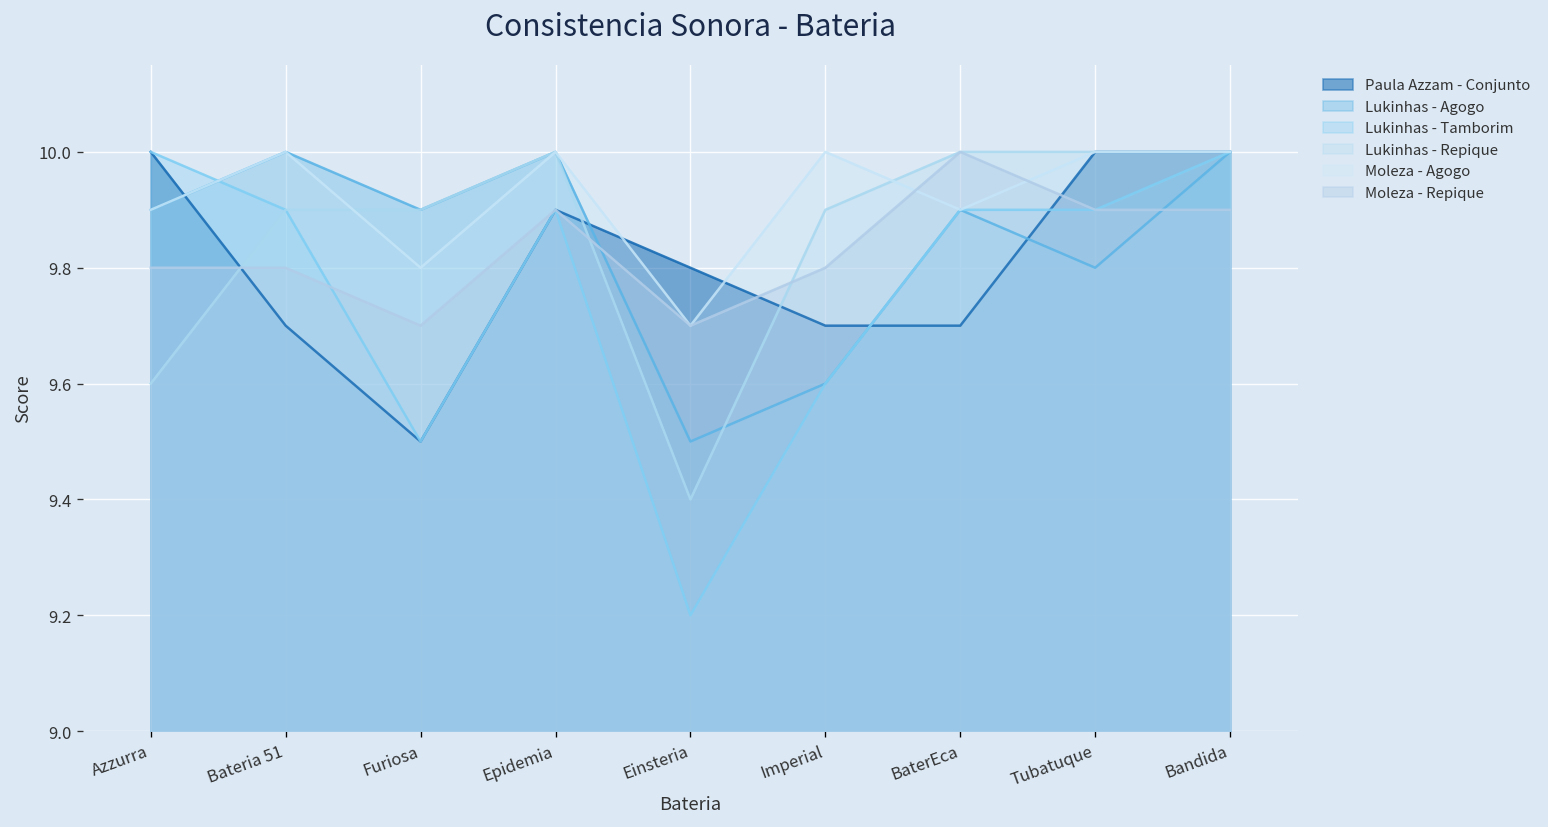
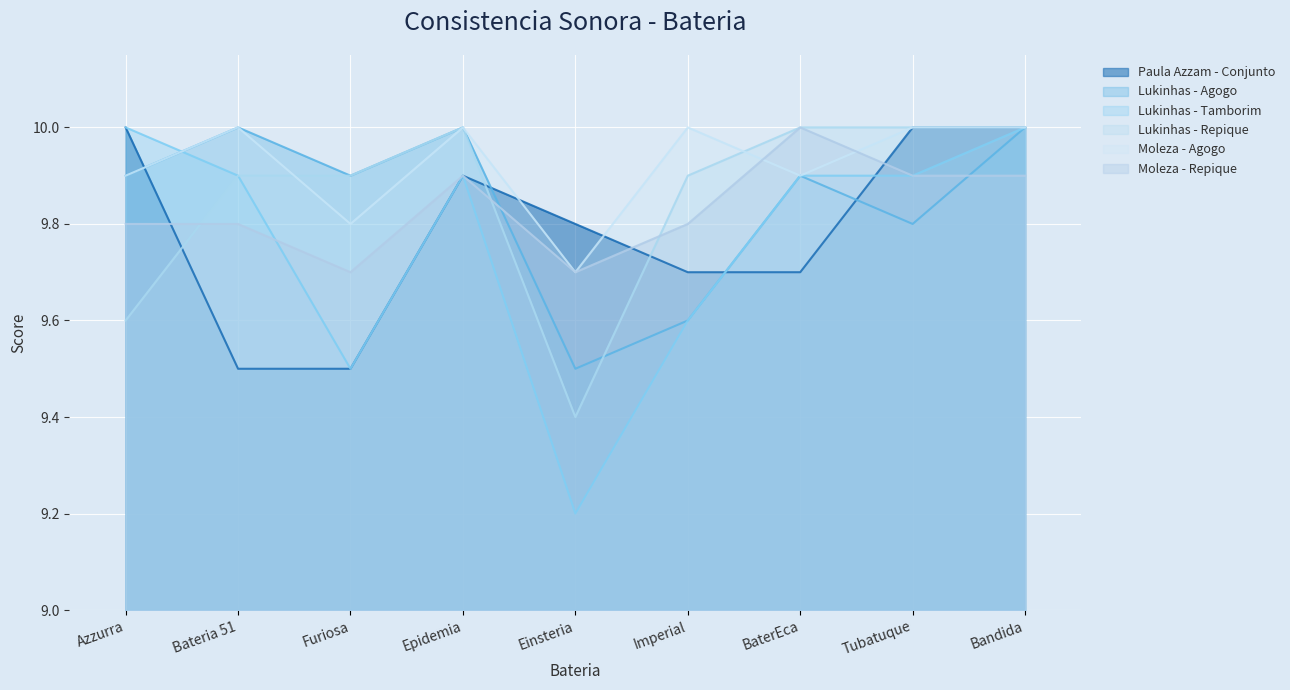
  {
    "Paula Azzam - Conjunto": {
-     "Bateria 51": 9.7,
+     "Bateria 51": 9.5,
      "Einsteria": 9.8,
      "Imperial": 9.7,
      "BaterEca": 9.7
    }
  }
